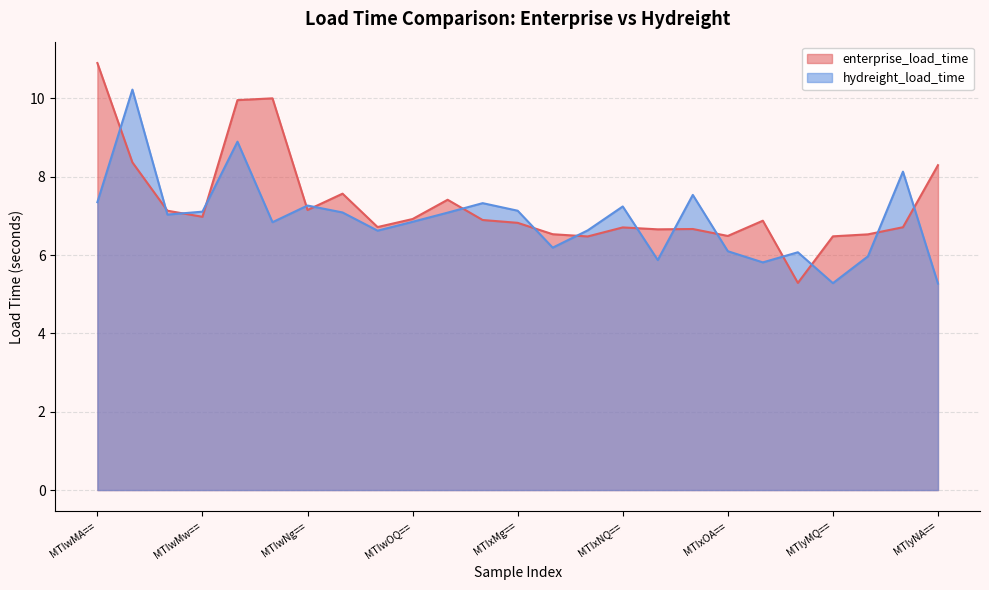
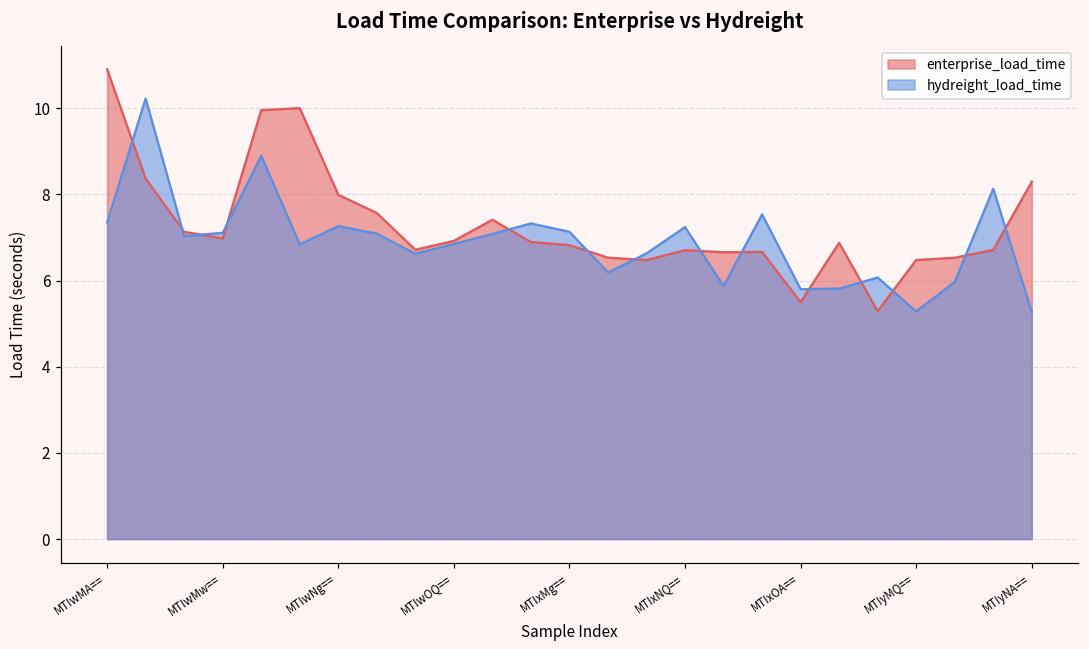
  {
    "enterprise_load_time": {
      "MTIwMA==": 10.9,
      "MTIwMw==": 7.0,
-     "MTIwNg==": 7.1,
+     "MTIwNg==": 8.0,
      "MTIwOQ==": 6.9,
      "MTIxMg==": 6.8,
      "MTIxNQ==": 6.7,
-     "MTIxOA==": 6.5,
+     "MTIxOA==": 5.5,
      "MTIyMQ==": 6.5,
      "MTIyNA==": 8.3
    },
    "hydreight_load_time": {
      "MTIwMA==": 7.3,
      "MTIwMw==": 7.1,
      "MTIwNg==": 7.3,
      "MTIwOQ==": 6.8,
      "MTIxMg==": 7.1,
      "MTIxNQ==": 7.2,
-     "MTIxOA==": 6.1,
+     "MTIxOA==": 5.8,
      "MTIyMQ==": 5.3,
      "MTIyNA==": 5.3
    }
  }
